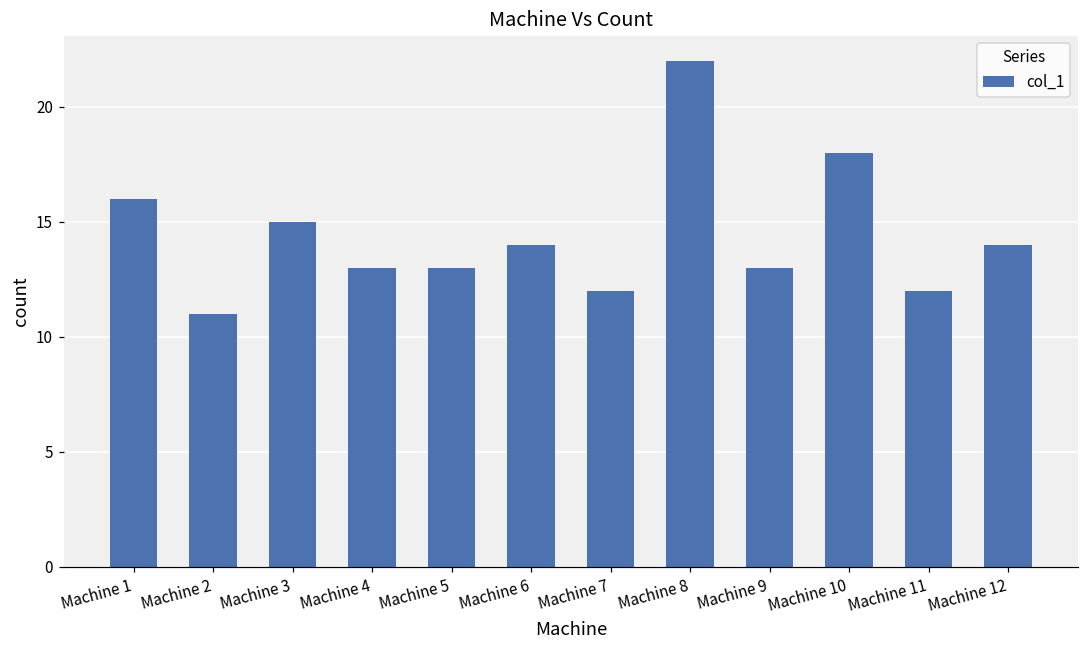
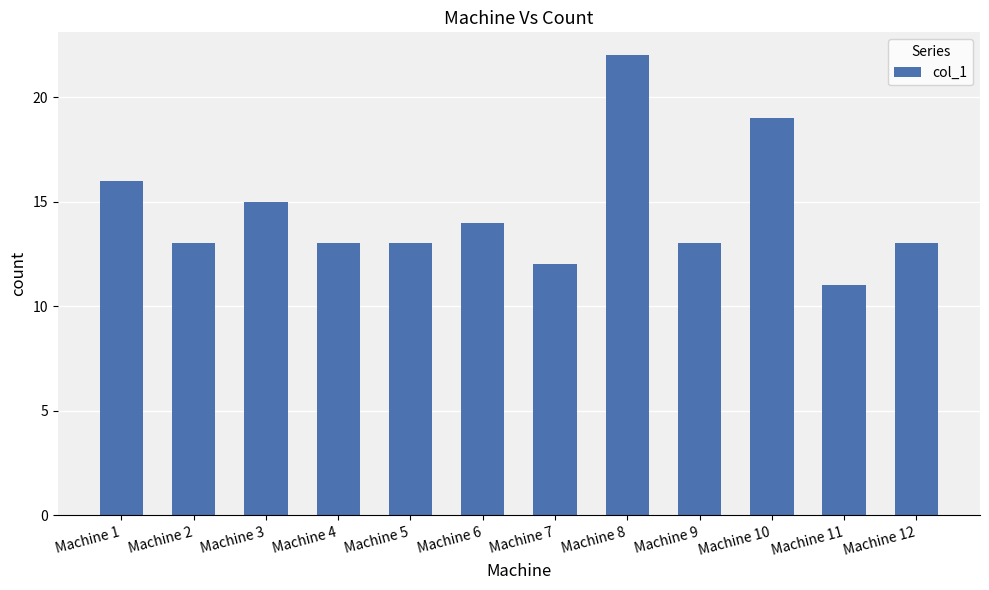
  {
    "Machine 1": 16,
-   "Machine 2": 11,
+   "Machine 2": 13,
    "Machine 3": 15,
    "Machine 4": 13,
    "Machine 5": 13,
    "Machine 6": 14,
    "Machine 7": 12,
    "Machine 8": 22,
    "Machine 9": 13,
-   "Machine 10": 18,
-   "Machine 11": 12,
-   "Machine 12": 14
+   "Machine 10": 19,
+   "Machine 11": 11,
+   "Machine 12": 13
  }
